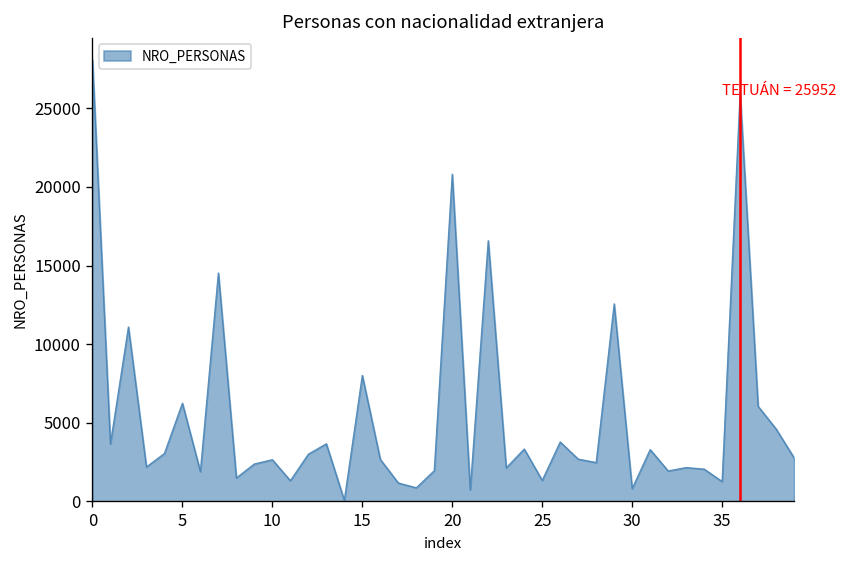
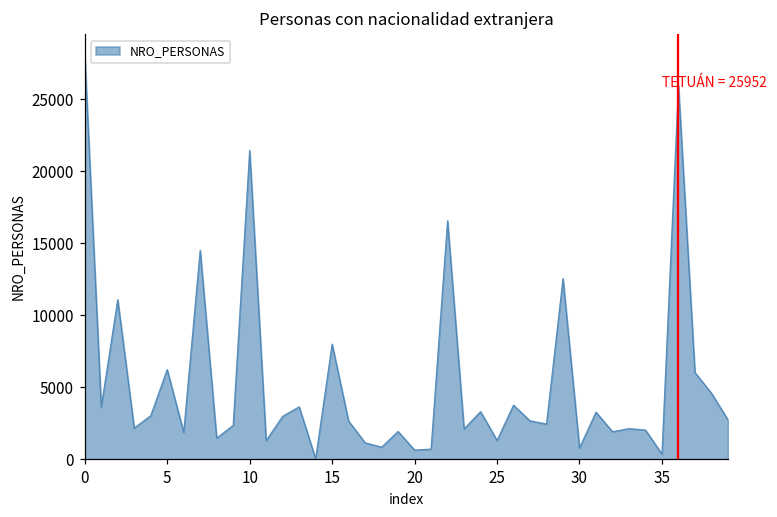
  {
    "0": 28100,
    "5": 6200,
-   "10": 2600,
+   "10": 21500,
    "15": 8000,
-   "20": 20800,
+   "20": 700,
    "25": 1300,
    "30": 800,
-   "35": 1300
+   "35": 400
  }
